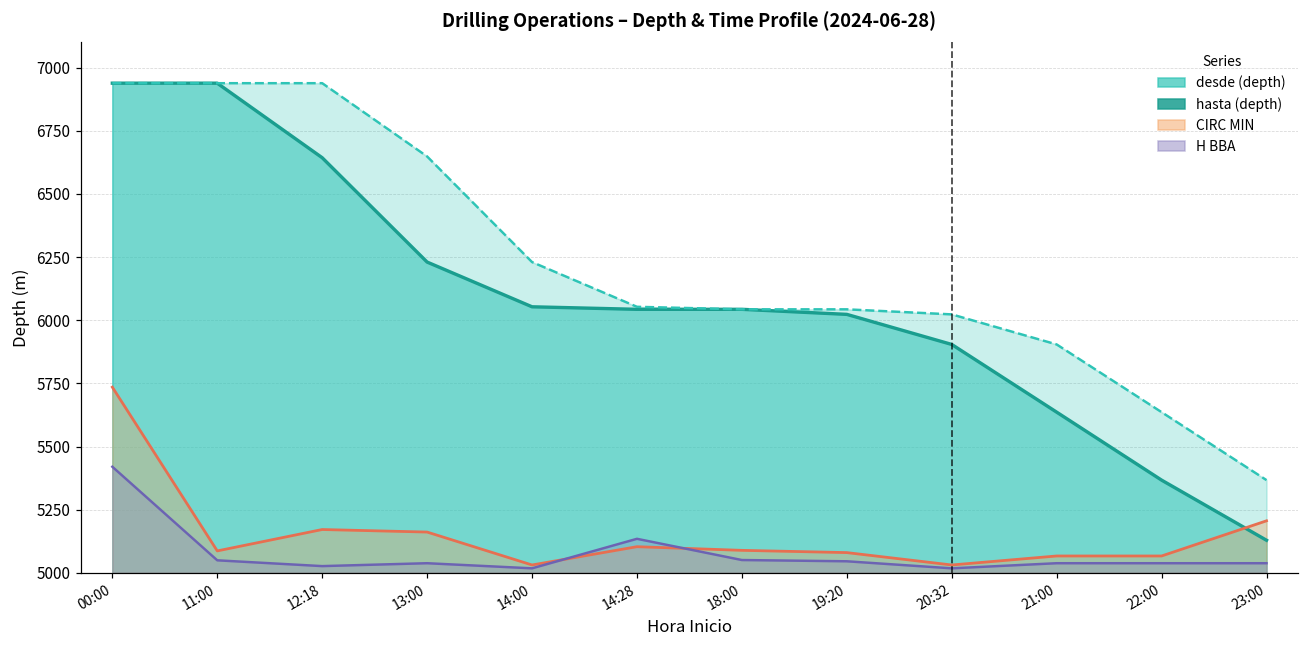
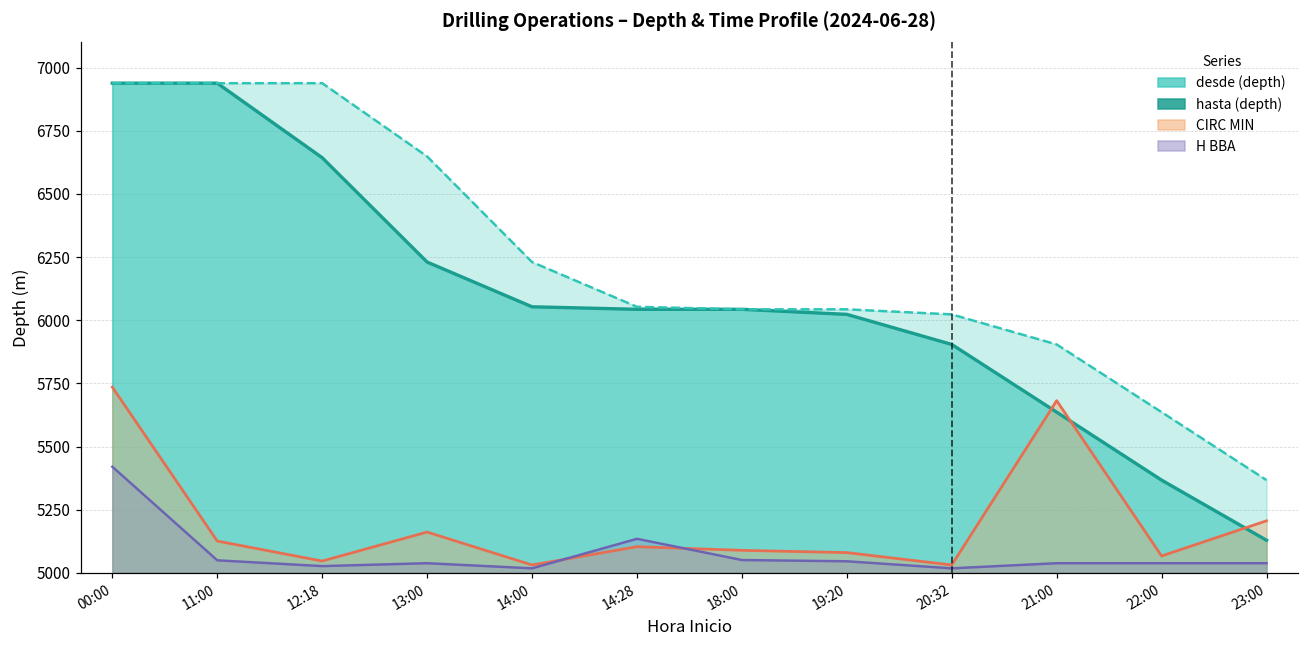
  {
    "CIRC MIN": {
      "00:00": 5740,
-     "11:00": 5090,
-     "12:18": 5170,
+     "11:00": 5130,
+     "12:18": 5050,
      "13:00": 5160,
      "14:00": 5030,
      "14:28": 5100,
      "18:00": 5090,
      "19:20": 5080,
      "20:32": 5030,
-     "21:00": 5070,
+     "21:00": 5680,
      "22:00": 5070,
      "23:00": 5210
    }
  }
